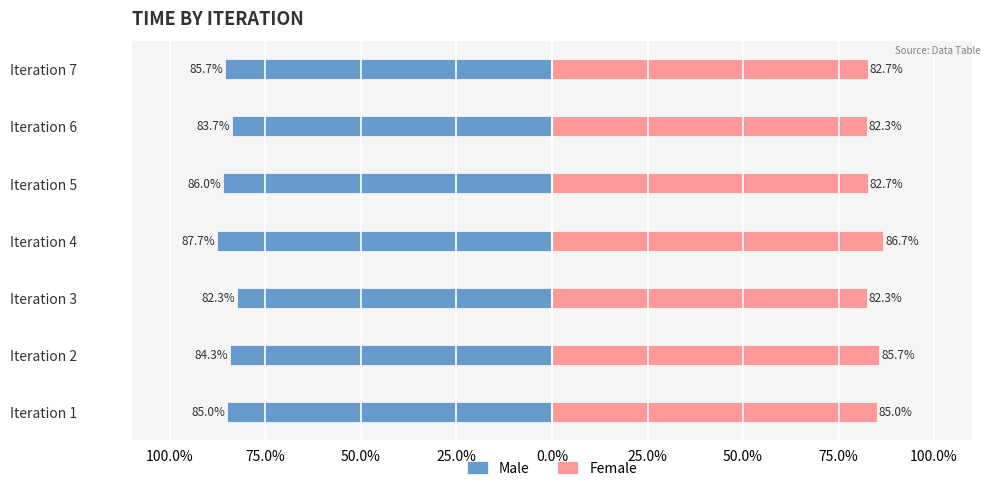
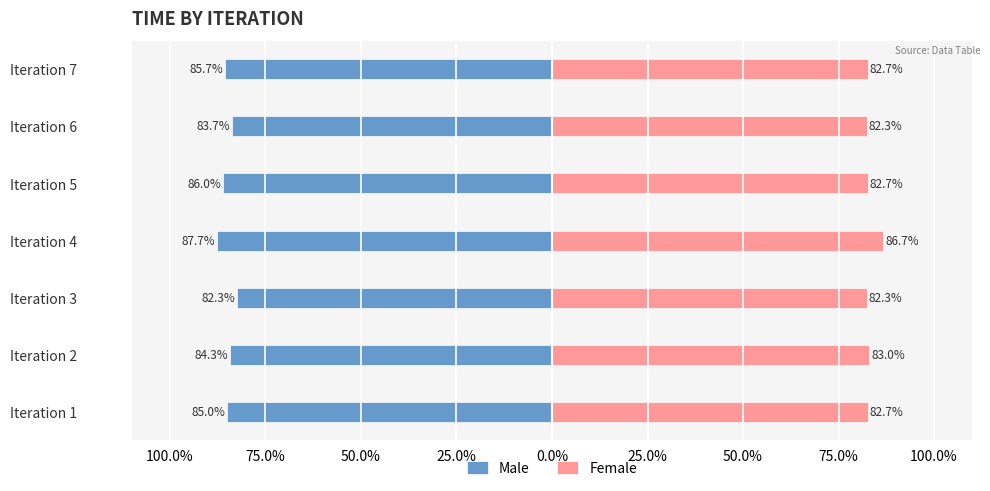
  {
    "Female": {
      "Iteration 7": "82.7%",
      "Iteration 6": "82.3%",
      "Iteration 5": "82.7%",
      "Iteration 4": "86.7%",
      "Iteration 3": "82.3%",
-     "Iteration 2": "85.7%",
-     "Iteration 1": "85.0%"
+     "Iteration 2": "83.0%",
+     "Iteration 1": "82.7%"
    }
  }
